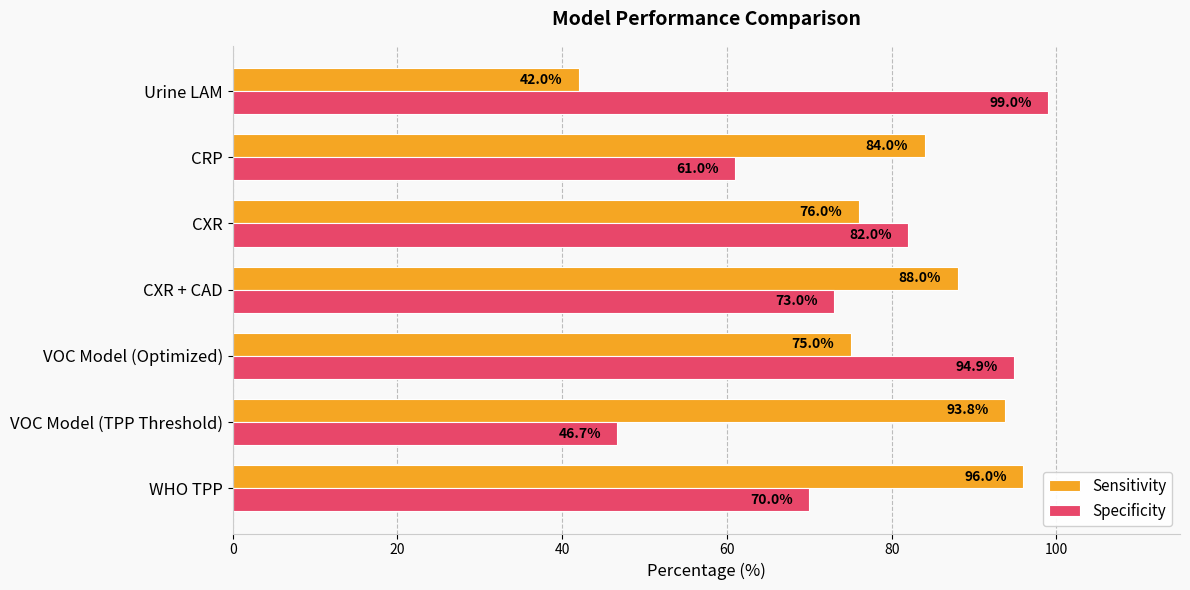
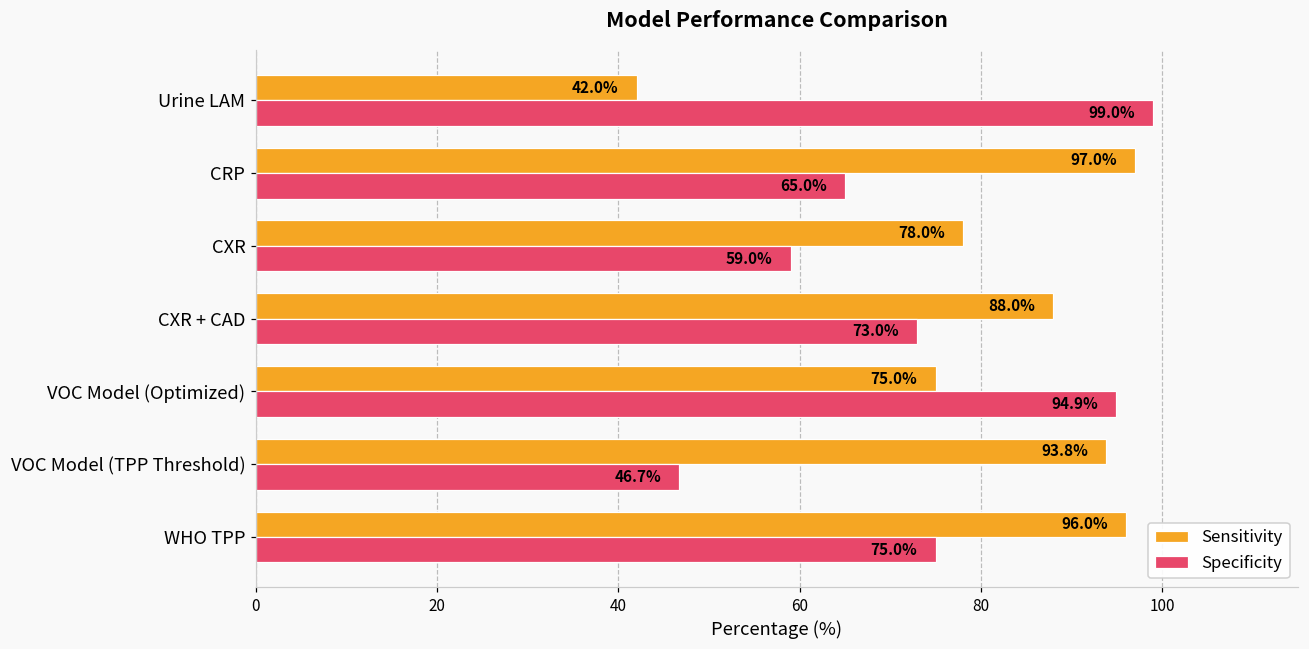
  {
    "Sensitivity": {
      "Urine LAM": "42.0%",
-     "CRP": "84.0%",
-     "CXR": "76.0%",
+     "CRP": "97.0%",
+     "CXR": "78.0%",
      "CXR + CAD": "88.0%",
      "VOC Model (Optimized)": "75.0%",
      "VOC Model (TPP Threshold)": "93.8%",
      "WHO TPP": "96.0%"
    },
    "Specificity": {
      "Urine LAM": "99.0%",
-     "CRP": "61.0%",
-     "CXR": "82.0%",
+     "CRP": "65.0%",
+     "CXR": "59.0%",
      "CXR + CAD": "73.0%",
      "VOC Model (Optimized)": "94.9%",
      "VOC Model (TPP Threshold)": "46.7%",
-     "WHO TPP": "70.0%"
+     "WHO TPP": "75.0%"
    }
  }
